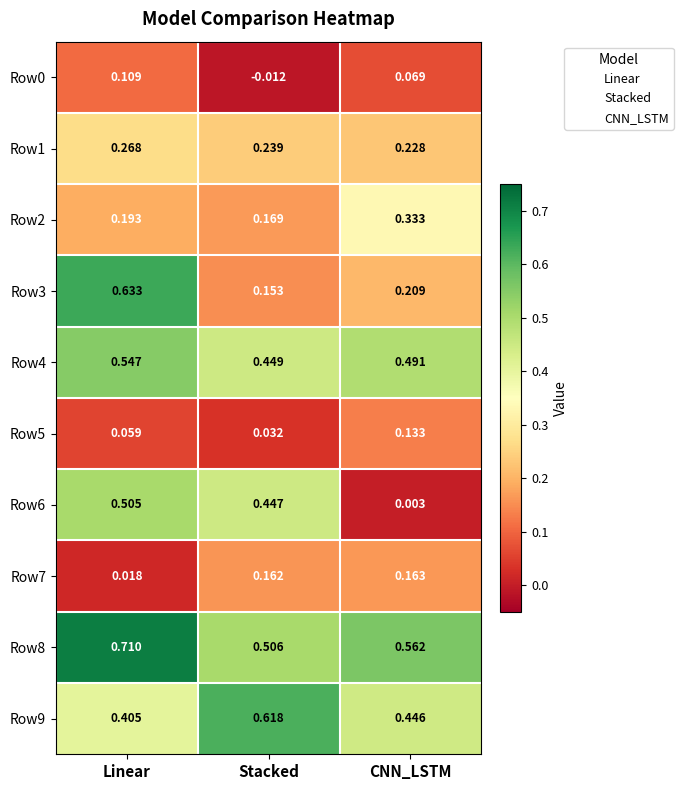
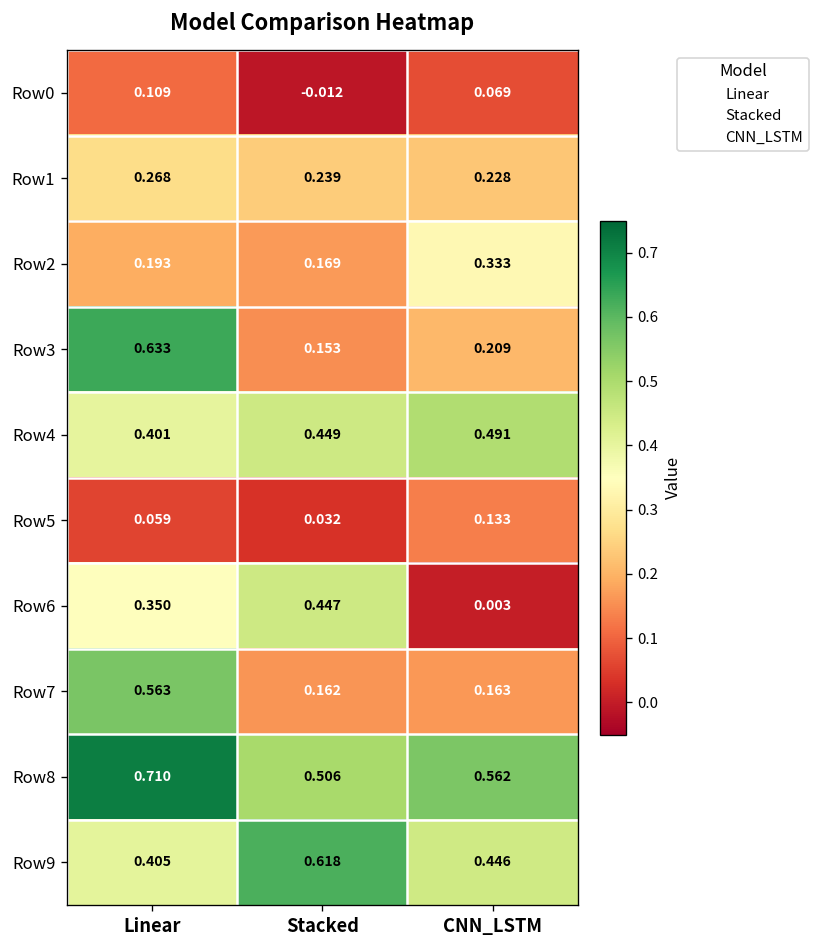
  {
    "Row0": {
      "Linear": 0.109,
      "Stacked": -0.012,
      "CNN_LSTM": 0.069
    },
    "Row1": {
      "Linear": 0.268,
      "Stacked": 0.239,
      "CNN_LSTM": 0.228
    },
    "Row2": {
      "Linear": 0.193,
      "Stacked": 0.169,
      "CNN_LSTM": 0.333
    },
    "Row3": {
      "Linear": 0.633,
      "Stacked": 0.153,
      "CNN_LSTM": 0.209
    },
    "Row4": {
-     "Linear": 0.547,
+     "Linear": 0.401,
      "Stacked": 0.449,
      "CNN_LSTM": 0.491
    },
    "Row5": {
      "Linear": 0.059,
      "Stacked": 0.032,
      "CNN_LSTM": 0.133
    },
    "Row6": {
-     "Linear": 0.505,
+     "Linear": 0.350,
      "Stacked": 0.447,
      "CNN_LSTM": 0.003
    },
    "Row7": {
-     "Linear": 0.018,
+     "Linear": 0.563,
      "Stacked": 0.162,
      "CNN_LSTM": 0.163
    },
    "Row8": {
      "Linear": 0.710,
      "Stacked": 0.506,
      "CNN_LSTM": 0.562
    },
    "Row9": {
      "Linear": 0.405,
      "Stacked": 0.618,
      "CNN_LSTM": 0.446
    }
  }
